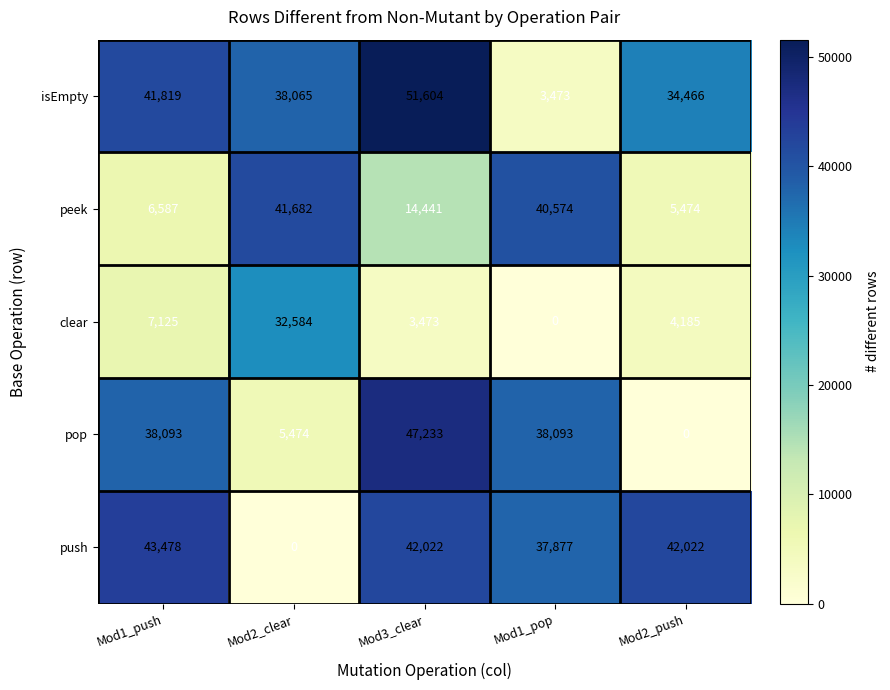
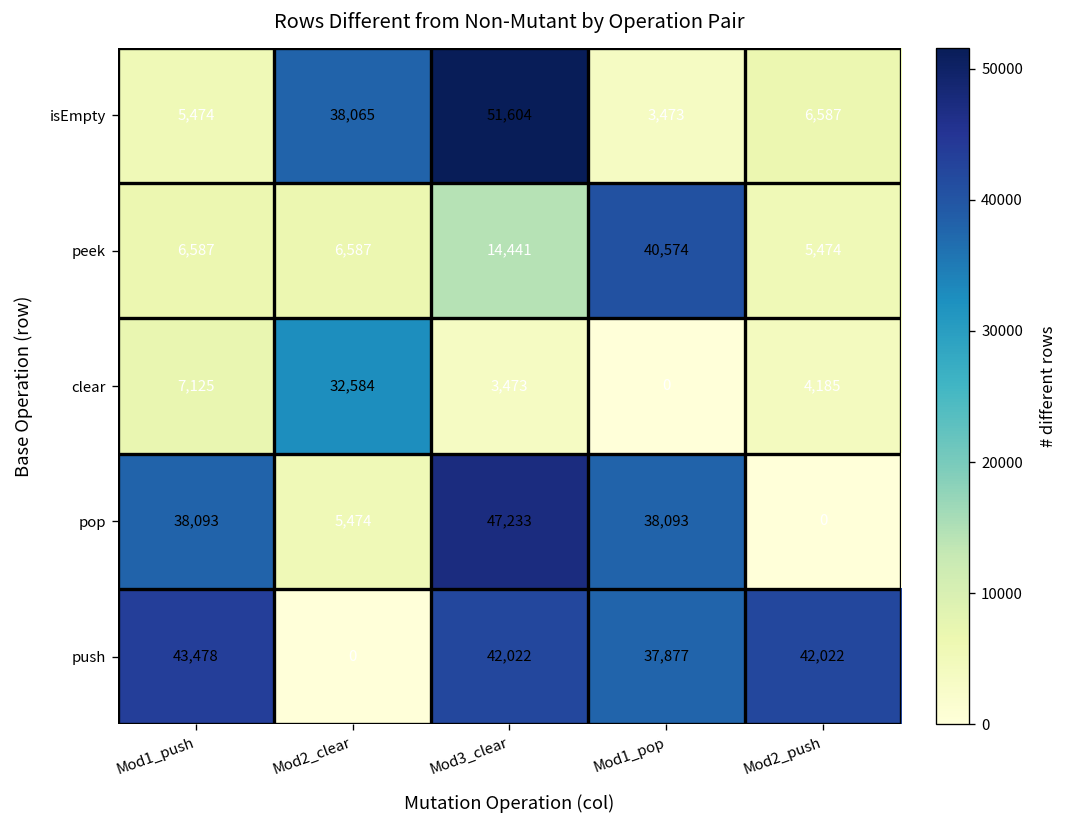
  {
    "isEmpty": {
-     "Mod1_push": "41,819",
+     "Mod1_push": "5,474",
      "Mod2_clear": "38,065",
      "Mod3_clear": "51,604",
      "Mod1_pop": "3,473",
-     "Mod2_push": "34,466"
+     "Mod2_push": "6,587"
    },
    "peek": {
      "Mod1_push": "6,587",
-     "Mod2_clear": "41,682",
+     "Mod2_clear": "6,587",
      "Mod3_clear": "14,441",
      "Mod1_pop": "40,574",
      "Mod2_push": "5,474"
    },
    "clear": {
      "Mod1_push": "7,125",
      "Mod2_clear": "32,584",
      "Mod3_clear": "3,473",
      "Mod2_push": "4,185"
    },
    "pop": {
      "Mod1_push": "38,093",
      "Mod2_clear": "5,474",
      "Mod3_clear": "47,233",
      "Mod1_pop": "38,093"
    },
    "push": {
      "Mod1_push": "43,478",
      "Mod3_clear": "42,022",
      "Mod1_pop": "37,877",
      "Mod2_push": "42,022"
    }
  }
